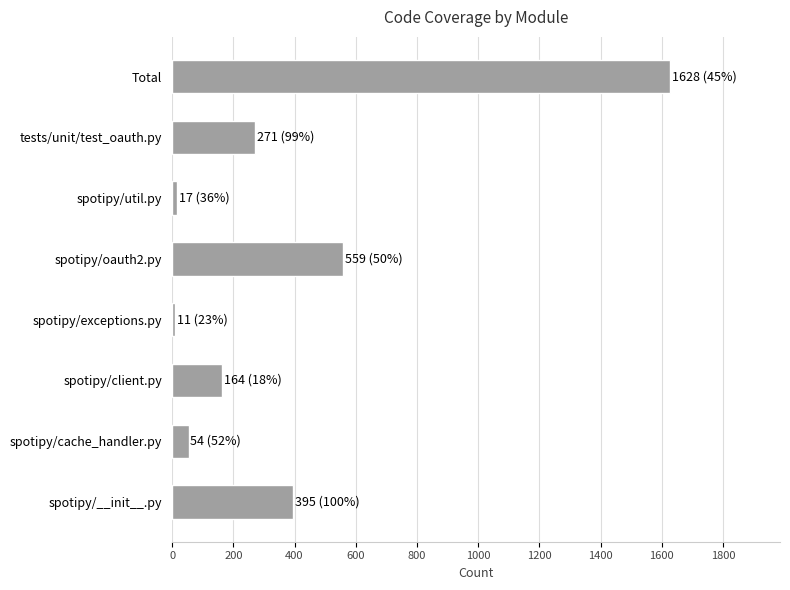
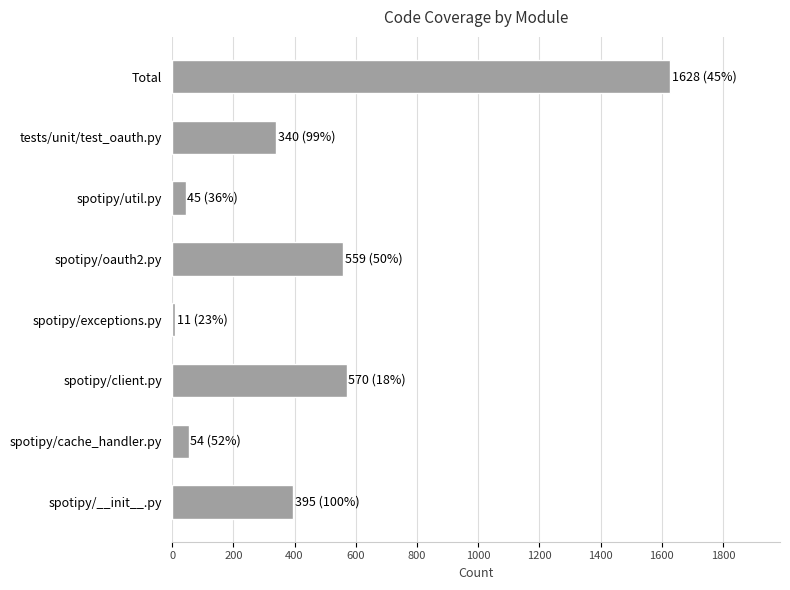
  {
    "Total": 1628,
-   "tests/unit/test_oauth.py": 271,
-   "spotipy/util.py": 17,
+   "tests/unit/test_oauth.py": 340,
+   "spotipy/util.py": 45,
    "spotipy/oauth2.py": 559,
    "spotipy/exceptions.py": 11,
-   "spotipy/client.py": 164,
+   "spotipy/client.py": 570,
    "spotipy/cache_handler.py": 54,
    "spotipy/__init__.py": 395
  }
